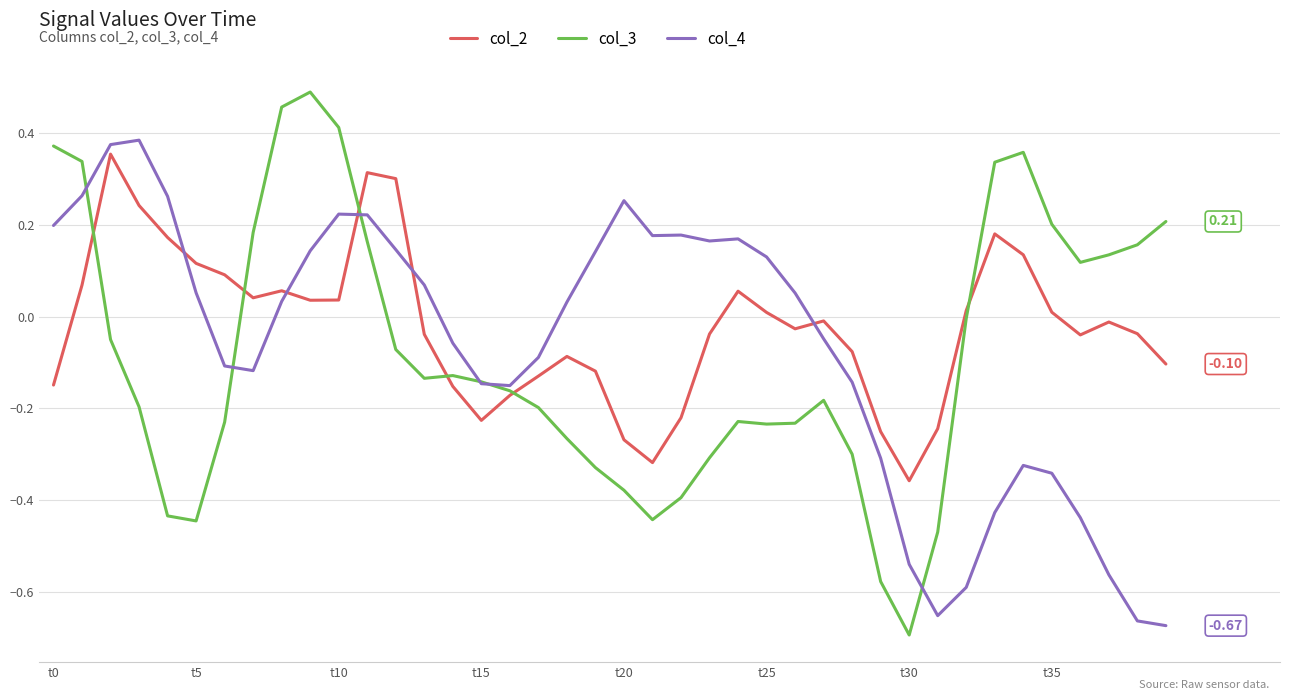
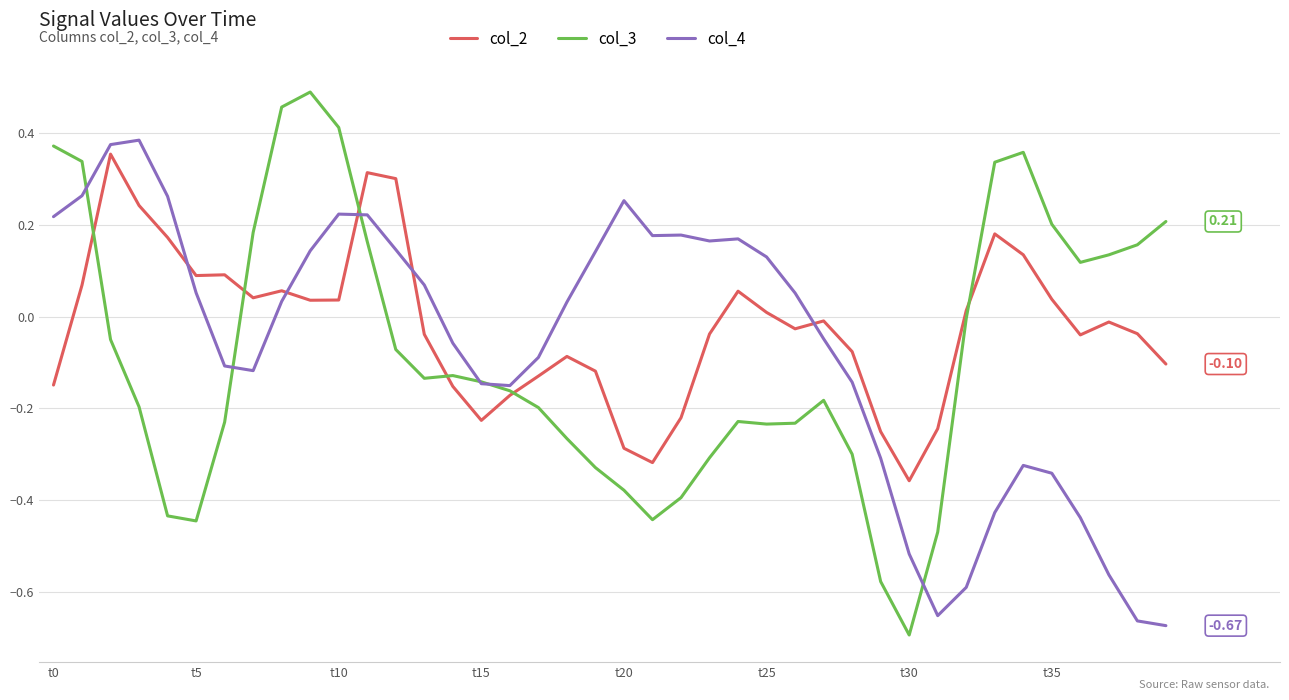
  {
    "col_2": {
      "t0": -0.15,
-     "t5": 0.12,
+     "t5": 0.09,
      "t10": 0.04,
      "t15": -0.23,
-     "t20": -0.27,
+     "t20": -0.29,
      "t25": 0.01,
      "t30": -0.36,
-     "t35": 0.01
+     "t35": 0.04
    },
    "col_3": {
      "t0": 0.37,
      "t5": -0.44,
      "t10": 0.41,
      "t20": -0.38,
      "t25": -0.23,
      "t30": -0.69,
      "t35": 0.20
    },
    "col_4": {
-     "t0": 0.20,
+     "t0": 0.22,
      "t5": 0.05,
      "t10": 0.22,
      "t20": 0.25,
      "t25": 0.13,
-     "t30": -0.54,
+     "t30": -0.52,
      "t35": -0.34
    }
  }
